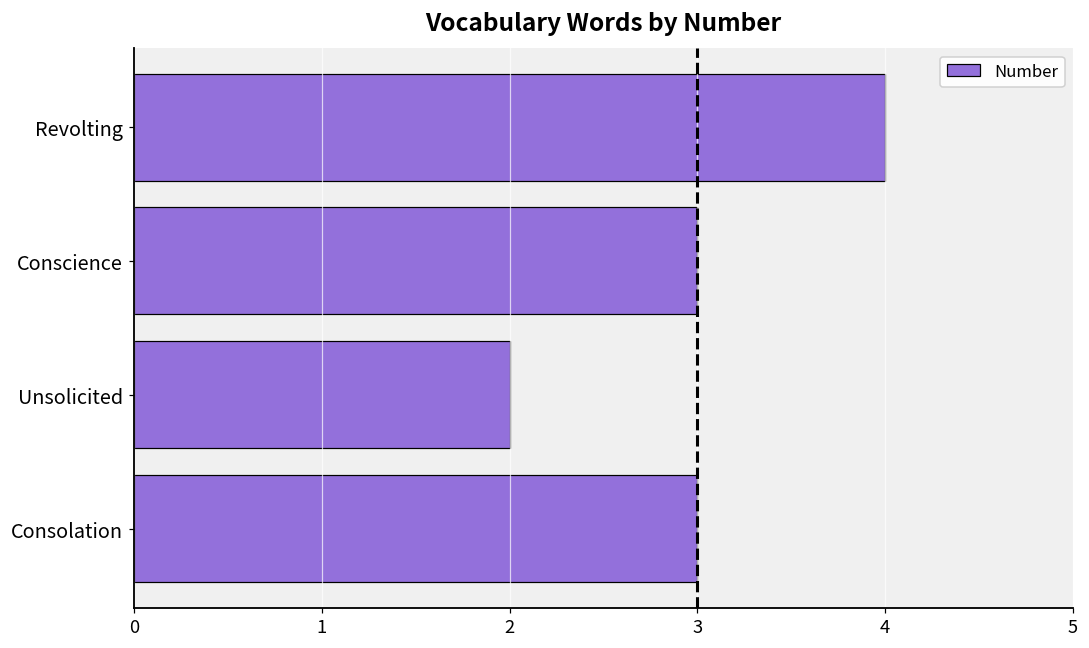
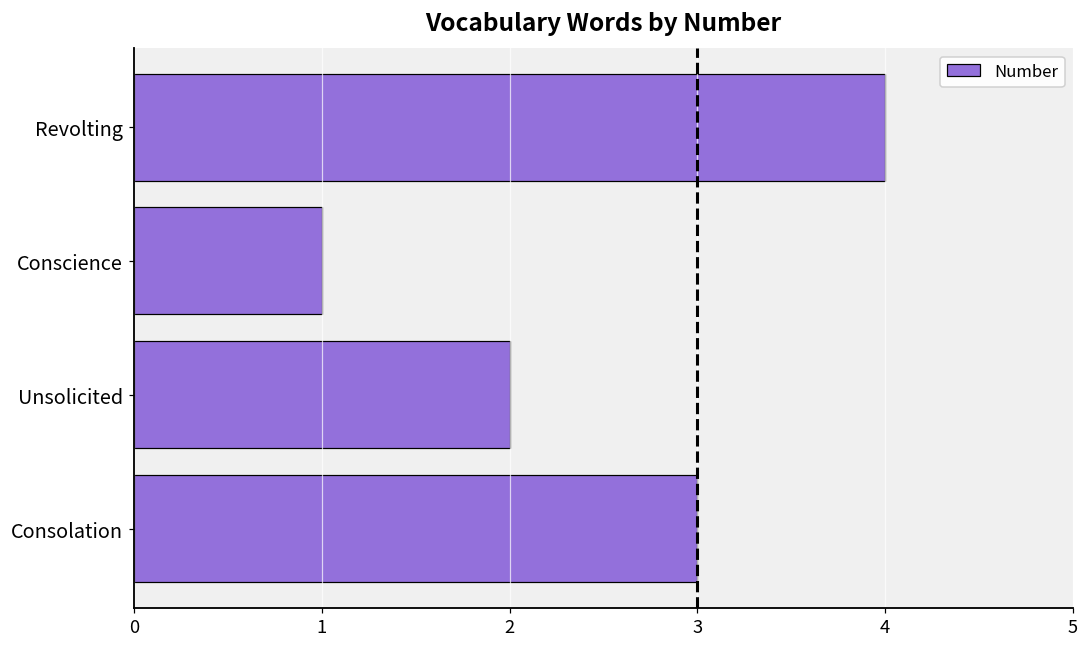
  {
    "Revolting": 4,
-   "Conscience": 3,
+   "Conscience": 1,
    "Unsolicited": 2,
    "Consolation": 3
  }
